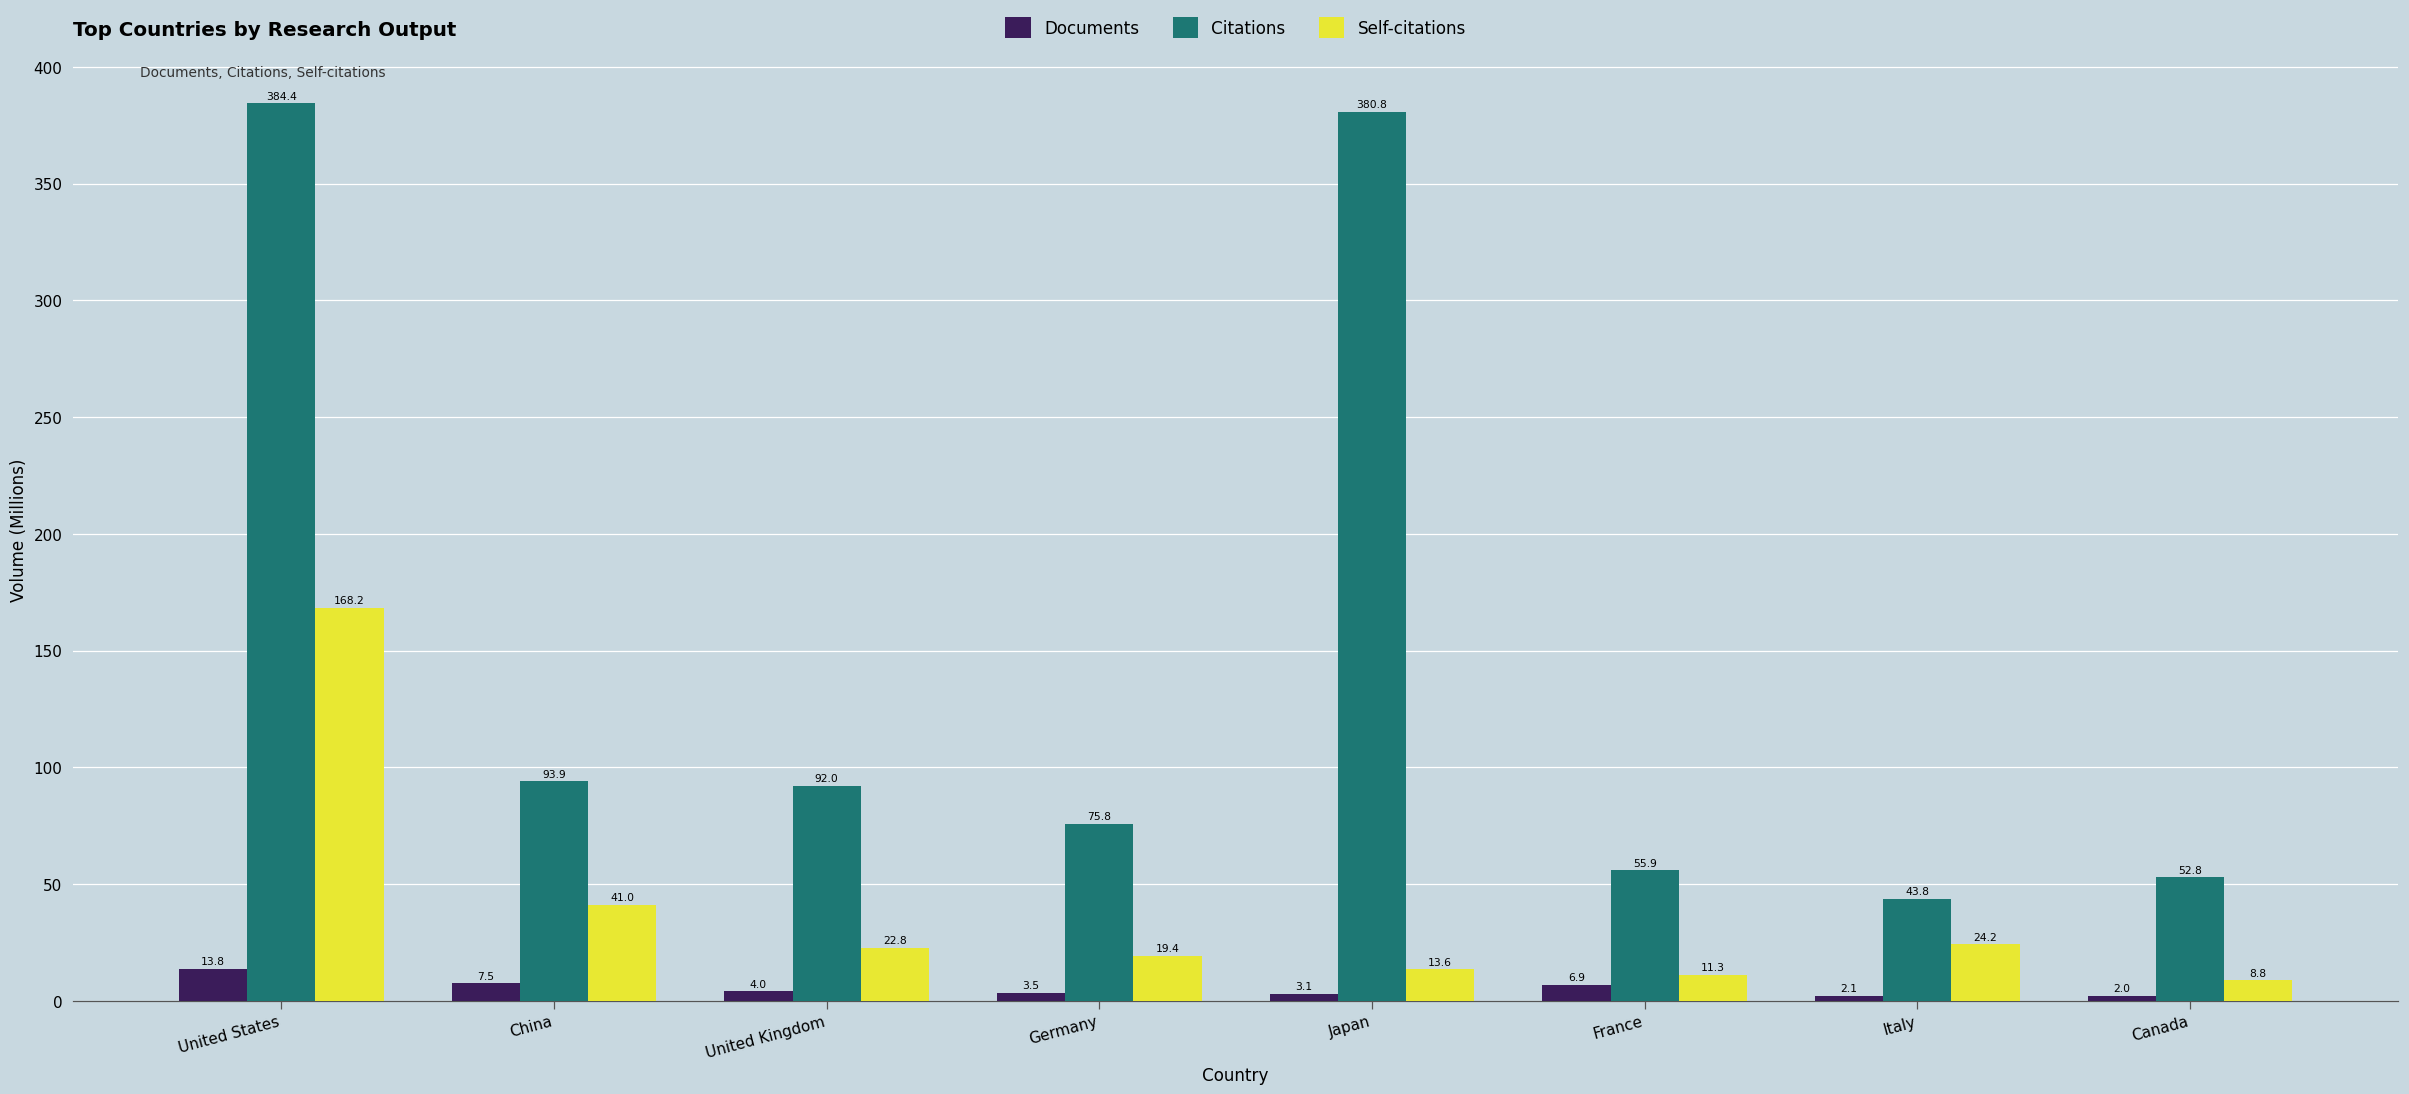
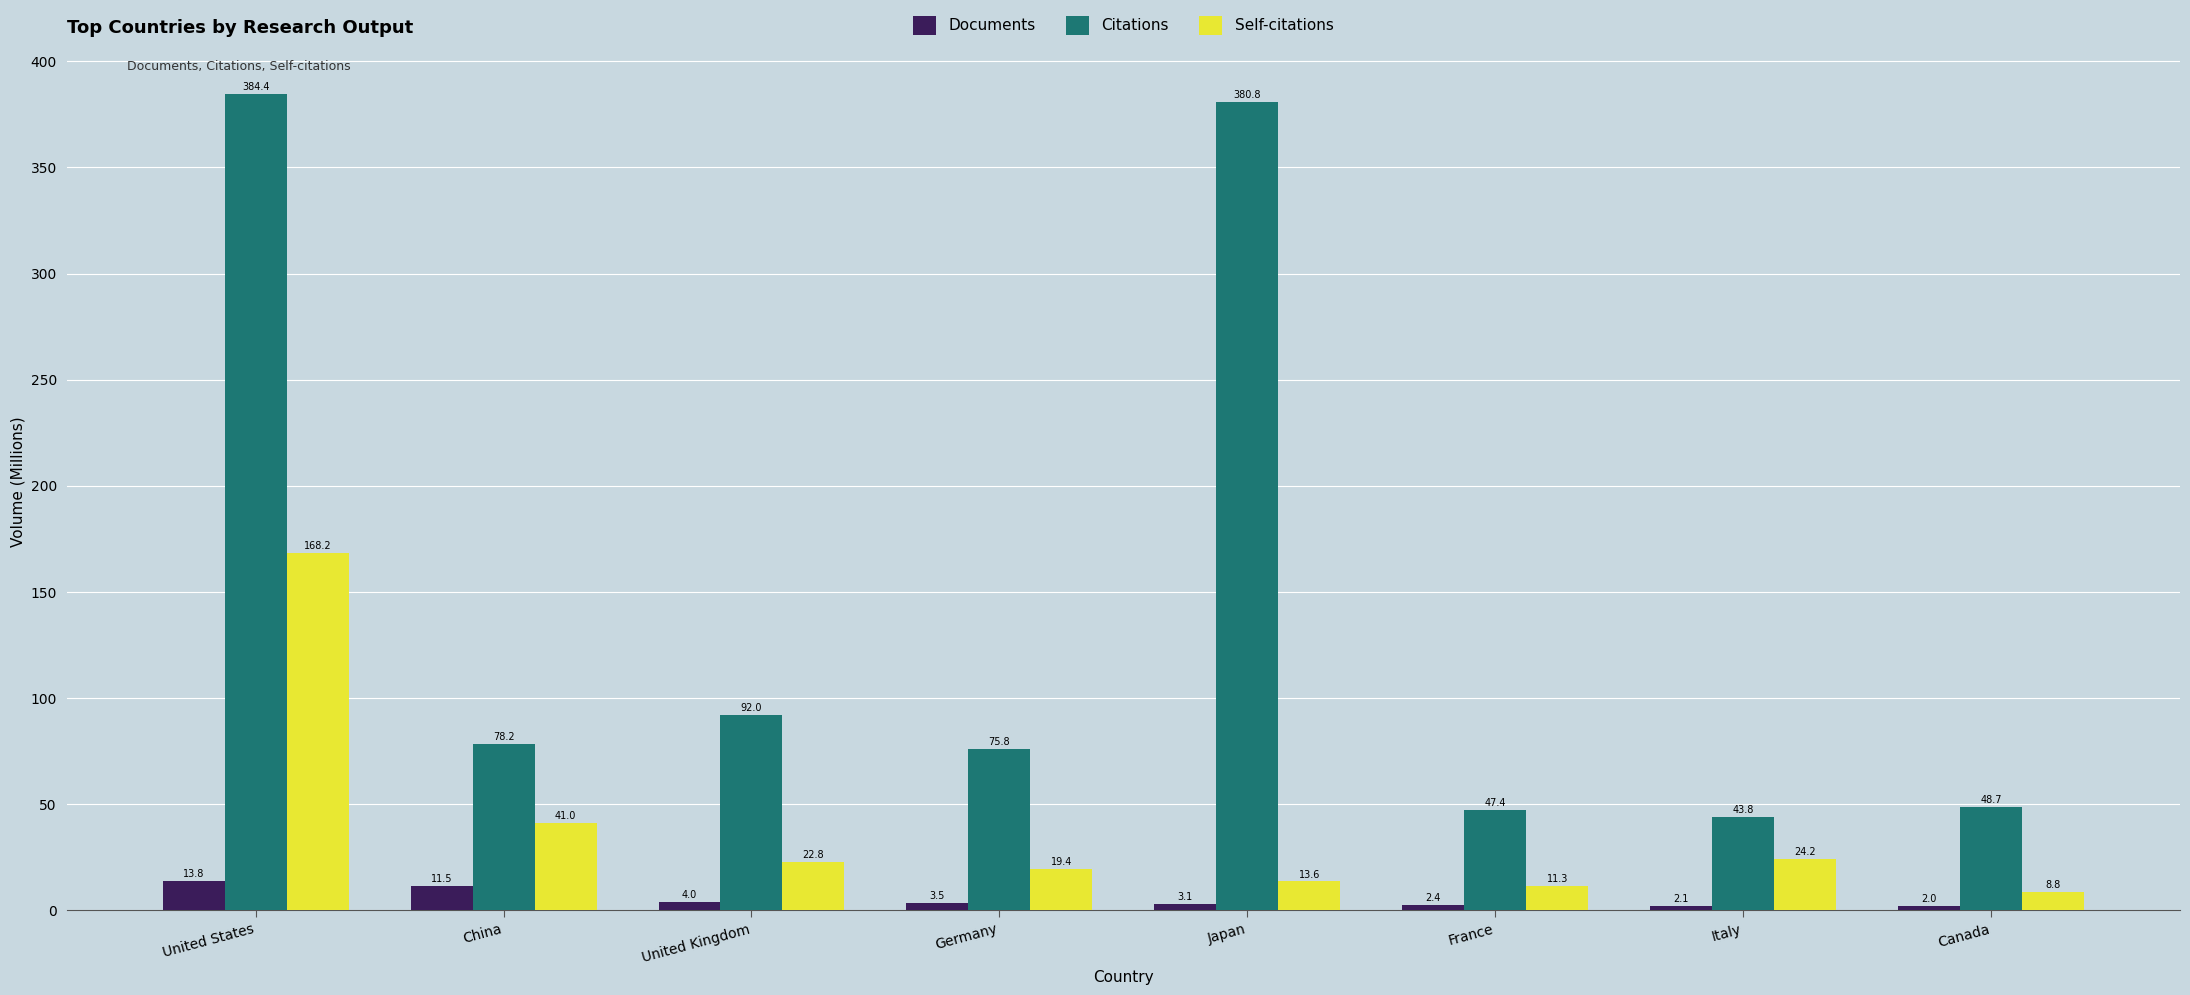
  {
    "Documents": {
      "United States": 13.8,
-     "China": 7.5,
+     "China": 11.5,
      "United Kingdom": 4.0,
      "Germany": 3.5,
      "Japan": 3.1,
-     "France": 6.9,
+     "France": 2.4,
      "Italy": 2.1,
      "Canada": 2.0
    },
    "Citations": {
      "United States": 384.4,
-     "China": 93.9,
+     "China": 78.2,
      "United Kingdom": 92.0,
      "Germany": 75.8,
      "Japan": 380.8,
-     "France": 55.9,
+     "France": 47.4,
      "Italy": 43.8,
-     "Canada": 52.8
+     "Canada": 48.7
    },
    "Self-citations": {
      "United States": 168.2,
      "China": 41.0,
      "United Kingdom": 22.8,
      "Germany": 19.4,
      "Japan": 13.6,
      "France": 11.3,
      "Italy": 24.2,
      "Canada": 8.8
    }
  }
